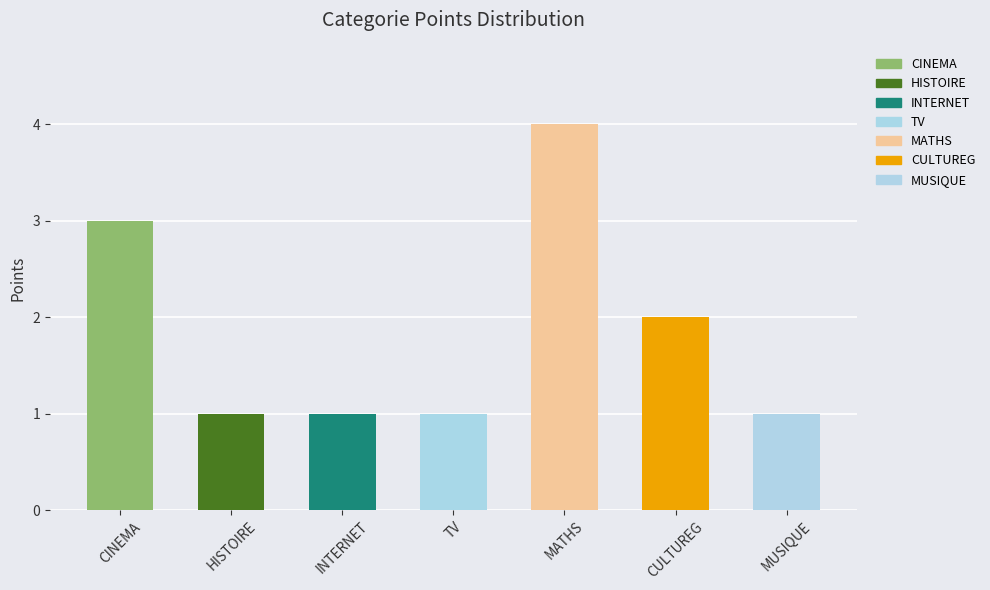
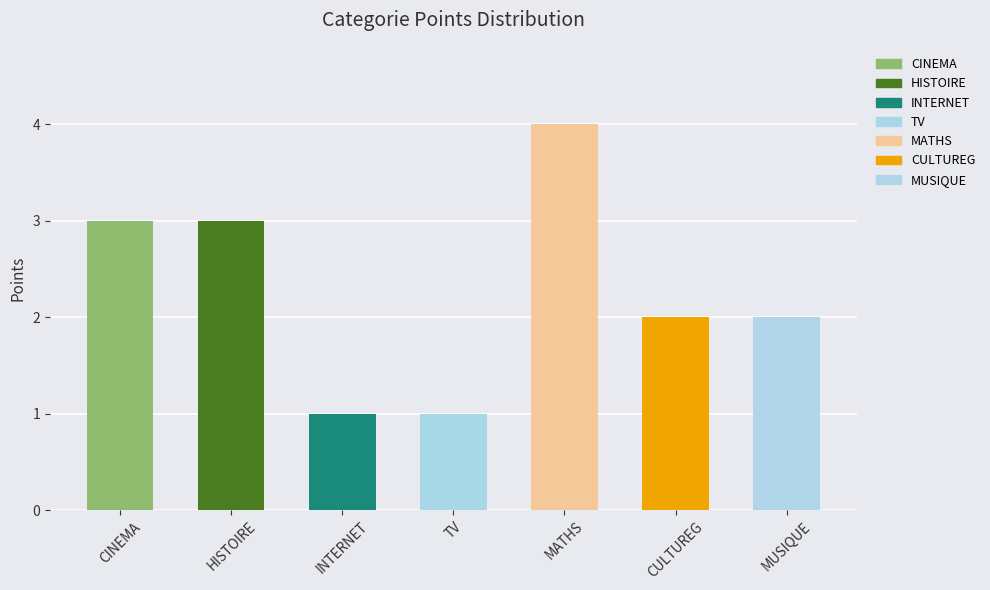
  {
    "CINEMA": 3,
-   "HISTOIRE": 1,
+   "HISTOIRE": 3,
    "INTERNET": 1,
    "TV": 1,
    "MATHS": 4,
    "CULTUREG": 2,
-   "MUSIQUE": 1
+   "MUSIQUE": 2
  }
